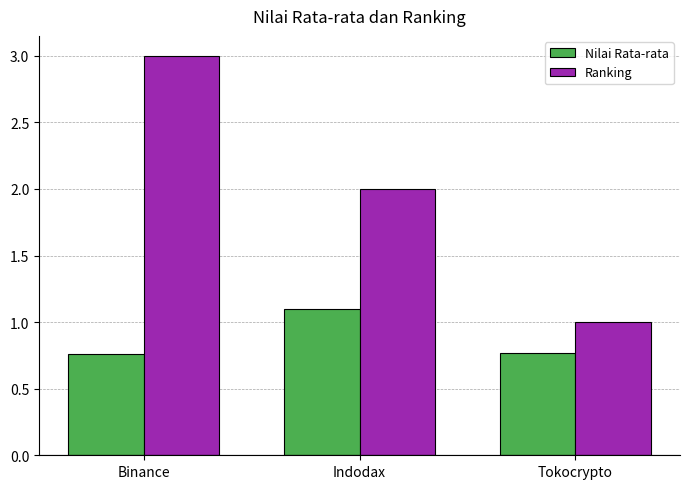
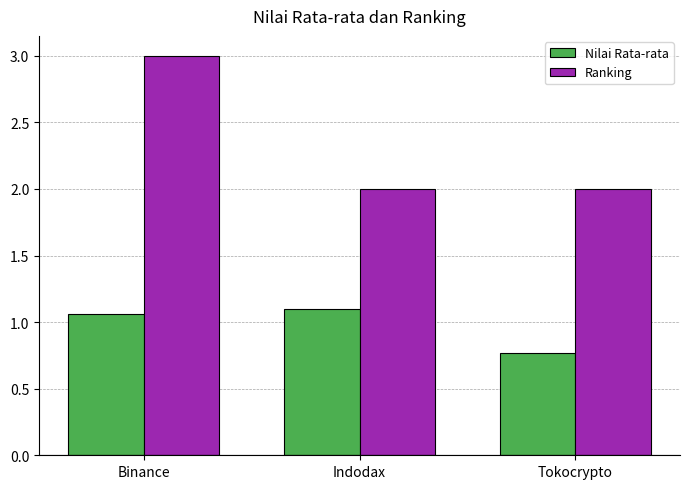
  {
    "Nilai Rata-rata": {
-     "Binance": 0.76,
+     "Binance": 1.06,
      "Indodax": 1.10,
      "Tokocrypto": 0.77
    },
    "Ranking": {
      "Binance": 3,
      "Indodax": 2,
-     "Tokocrypto": 1
+     "Tokocrypto": 2
    }
  }
